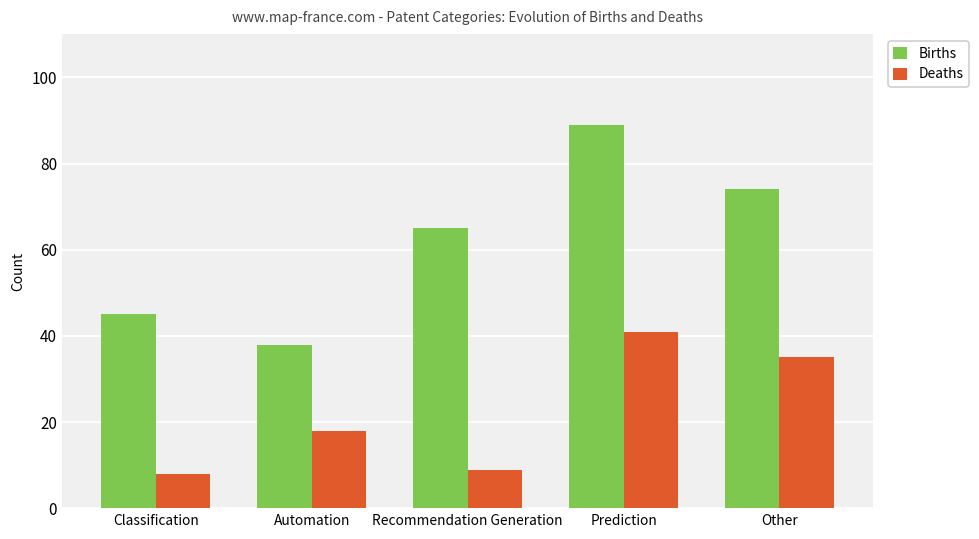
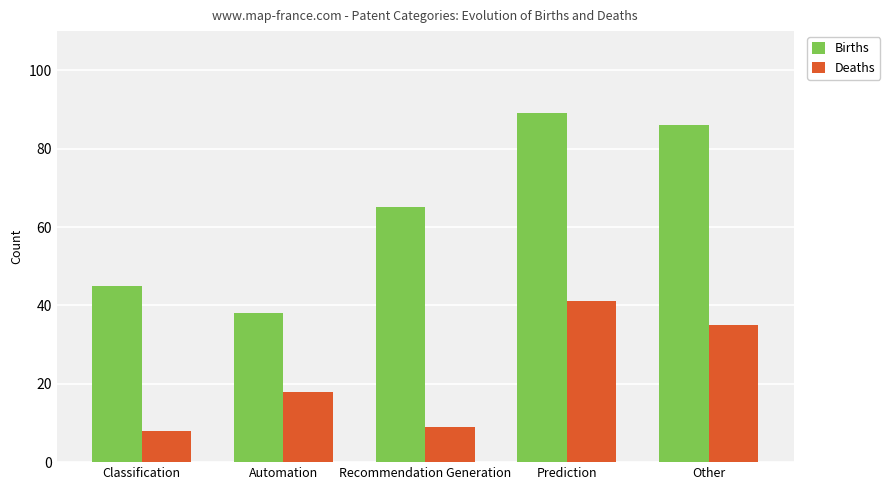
  {
    "Births": {
      "Classification": 45,
      "Automation": 38,
      "Recommendation Generation": 65,
      "Prediction": 89,
-     "Other": 74
+     "Other": 86
    },
    "Deaths": {
      "Classification": 8,
      "Automation": 18,
      "Recommendation Generation": 9,
      "Prediction": 41,
      "Other": 35
    }
  }
